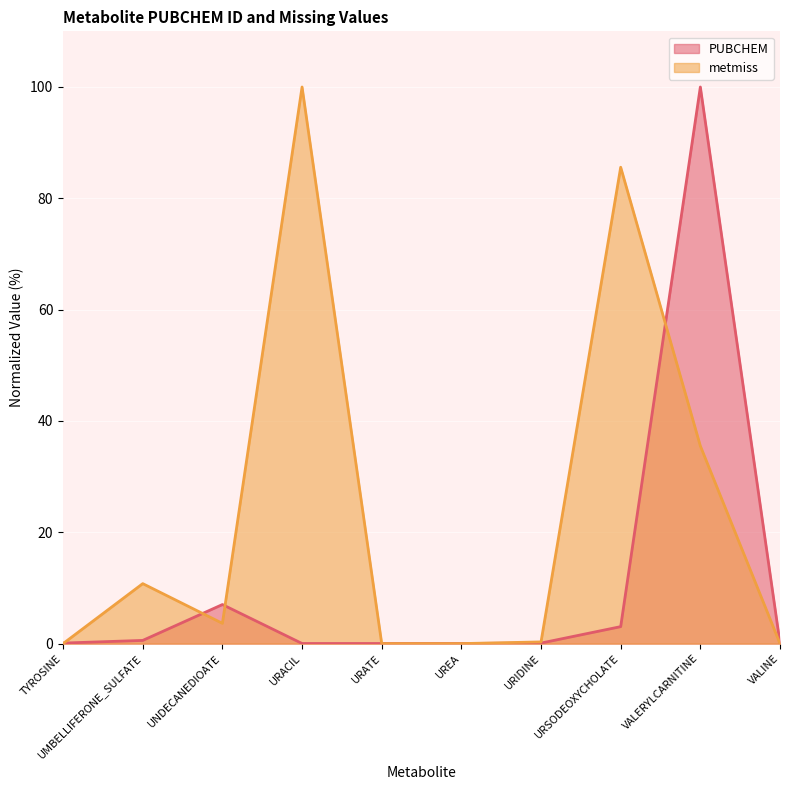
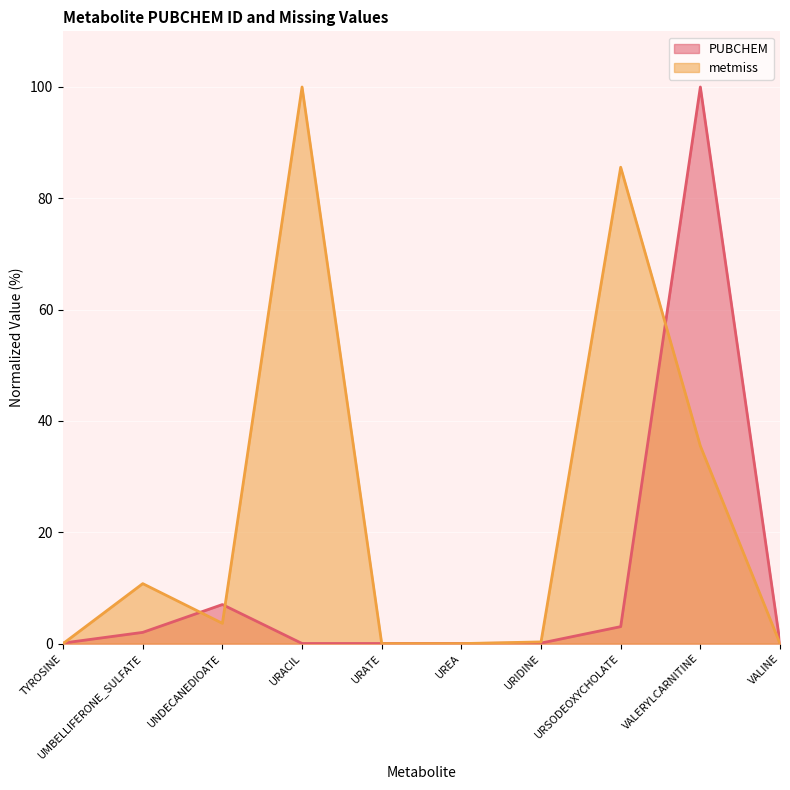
  {
    "PUBCHEM": {
-     "UMBELLIFERONE_SULFATE": 1,
+     "UMBELLIFERONE_SULFATE": 2,
      "UNDECANEDIOATE": 7,
      "URACIL": 0,
      "URSODEOXYCHOLATE": 3,
      "VALERYLCARNITINE": 100
    },
    "metmiss": {
      "UMBELLIFERONE_SULFATE": 11,
      "UNDECANEDIOATE": 4,
      "URACIL": 100,
      "URSODEOXYCHOLATE": 86,
      "VALERYLCARNITINE": 36
    }
  }
